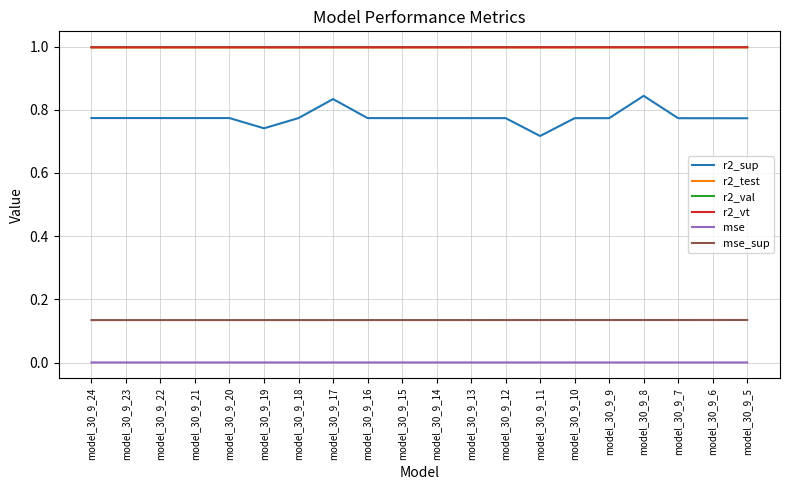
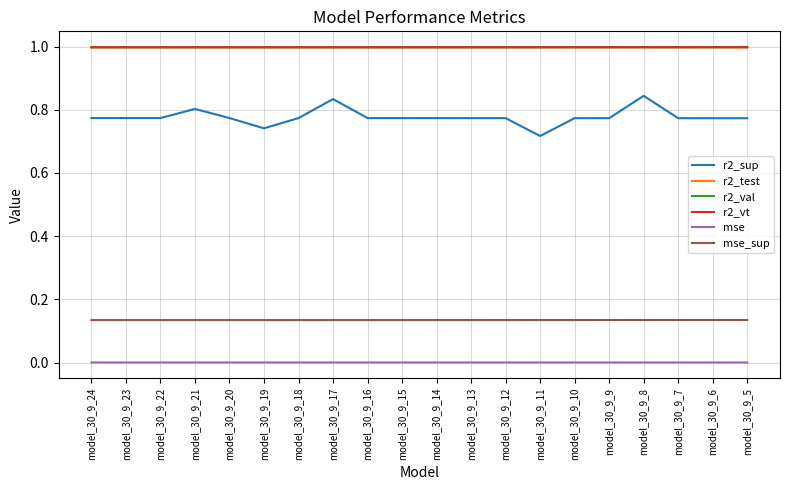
  {
    "r2_sup": {
      "model_30_9_24": 0.77,
      "model_30_9_23": 0.77,
      "model_30_9_22": 0.77,
-     "model_30_9_21": 0.77,
+     "model_30_9_21": 0.80,
      "model_30_9_20": 0.77,
      "model_30_9_19": 0.74,
      "model_30_9_18": 0.77,
      "model_30_9_17": 0.83,
      "model_30_9_16": 0.77,
      "model_30_9_15": 0.77,
      "model_30_9_14": 0.77,
      "model_30_9_13": 0.77,
      "model_30_9_12": 0.77,
      "model_30_9_11": 0.72,
      "model_30_9_10": 0.77,
      "model_30_9_9": 0.77,
      "model_30_9_8": 0.84,
      "model_30_9_7": 0.77,
      "model_30_9_6": 0.77,
      "model_30_9_5": 0.77
    },
    "r2_vt": {
      "model_30_9_24": 1.00,
      "model_30_9_23": 1.00,
      "model_30_9_22": 1.00,
      "model_30_9_21": 1.00,
      "model_30_9_20": 1.00,
      "model_30_9_19": 1.00,
      "model_30_9_18": 1.00,
      "model_30_9_17": 1.00,
      "model_30_9_16": 1.00,
      "model_30_9_15": 1.00,
      "model_30_9_14": 1.00,
      "model_30_9_13": 1.00,
      "model_30_9_12": 1.00,
      "model_30_9_11": 1.00,
      "model_30_9_10": 1.00,
      "model_30_9_9": 1.00,
      "model_30_9_8": 1.00,
      "model_30_9_7": 1.00,
      "model_30_9_6": 1.00,
      "model_30_9_5": 1.00
    },
    "mse": {
      "model_30_9_24": 0.00,
      "model_30_9_23": 0.00,
      "model_30_9_22": 0.00,
      "model_30_9_21": 0.00,
      "model_30_9_20": 0.00,
      "model_30_9_19": 0.00,
      "model_30_9_18": 0.00,
      "model_30_9_17": 0.00,
      "model_30_9_16": 0.00,
      "model_30_9_15": 0.00,
      "model_30_9_14": 0.00,
      "model_30_9_13": 0.00,
      "model_30_9_12": 0.00,
      "model_30_9_11": 0.00,
      "model_30_9_10": 0.00,
      "model_30_9_9": 0.00,
      "model_30_9_8": 0.00,
      "model_30_9_7": 0.00,
      "model_30_9_6": 0.00,
      "model_30_9_5": 0.00
    },
    "mse_sup": {
      "model_30_9_24": 0.13,
      "model_30_9_23": 0.13,
      "model_30_9_22": 0.13,
      "model_30_9_21": 0.13,
      "model_30_9_20": 0.13,
      "model_30_9_19": 0.13,
      "model_30_9_18": 0.13,
      "model_30_9_17": 0.13,
      "model_30_9_16": 0.13,
      "model_30_9_15": 0.13,
      "model_30_9_14": 0.13,
      "model_30_9_13": 0.13,
      "model_30_9_12": 0.13,
      "model_30_9_11": 0.13,
      "model_30_9_10": 0.13,
      "model_30_9_9": 0.13,
      "model_30_9_8": 0.13,
      "model_30_9_7": 0.13,
      "model_30_9_6": 0.13,
      "model_30_9_5": 0.13
    }
  }
